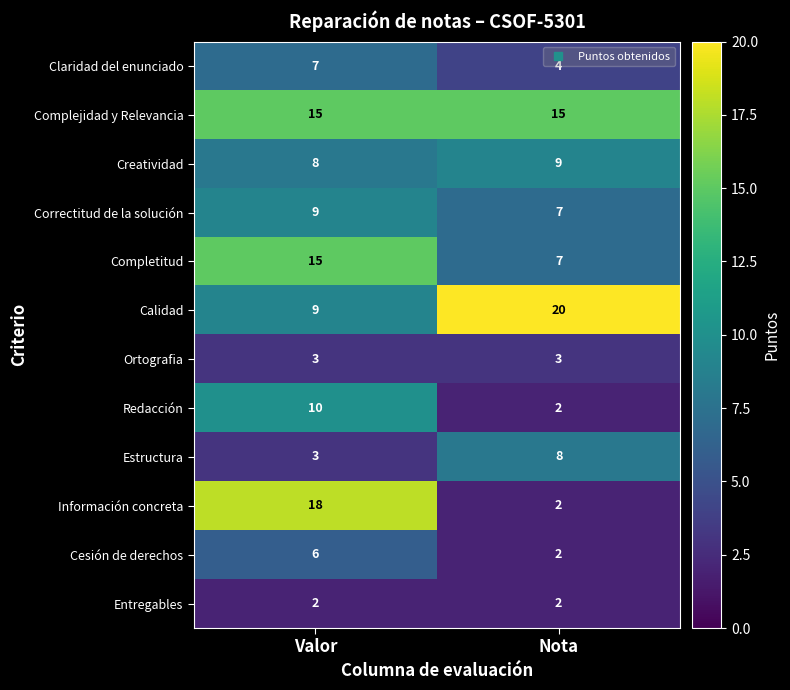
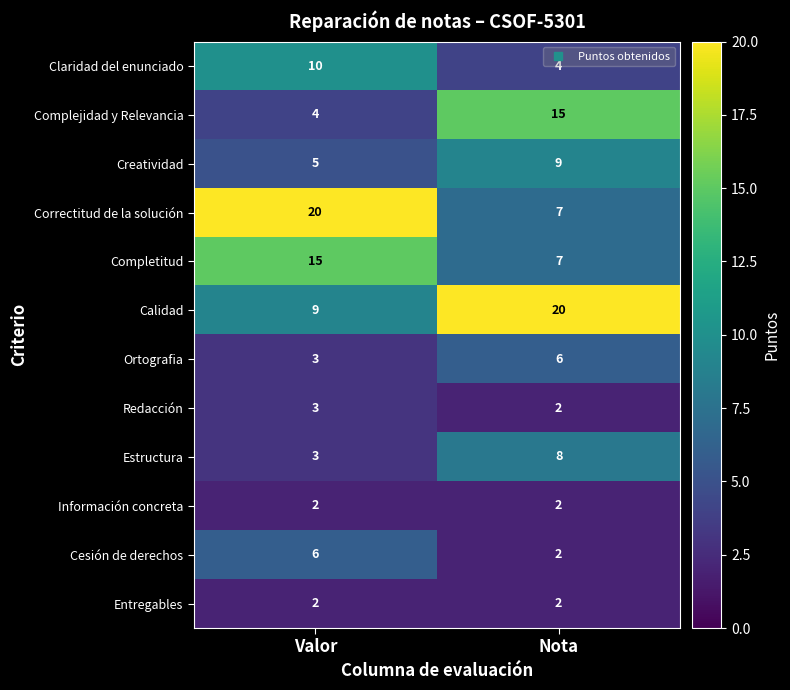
  {
    "Claridad del enunciado": {
-     "Valor": 7
+     "Valor": 10
    },
    "Complejidad y Relevancia": {
-     "Valor": 15,
+     "Valor": 4,
      "Nota": 15
    },
    "Creatividad": {
-     "Valor": 8,
+     "Valor": 5,
      "Nota": 9
    },
    "Correctitud de la solución": {
-     "Valor": 9,
+     "Valor": 20,
      "Nota": 7
    },
    "Completitud": {
      "Valor": 15,
      "Nota": 7
    },
    "Calidad": {
      "Valor": 9,
      "Nota": 20
    },
    "Ortografia": {
      "Valor": 3,
-     "Nota": 3
+     "Nota": 6
    },
    "Redacción": {
-     "Valor": 10,
+     "Valor": 3,
      "Nota": 2
    },
    "Estructura": {
      "Valor": 3,
      "Nota": 8
    },
    "Información concreta": {
-     "Valor": 18,
+     "Valor": 2,
      "Nota": 2
    },
    "Cesión de derechos": {
      "Valor": 6,
      "Nota": 2
    },
    "Entregables": {
      "Valor": 2,
      "Nota": 2
    }
  }
